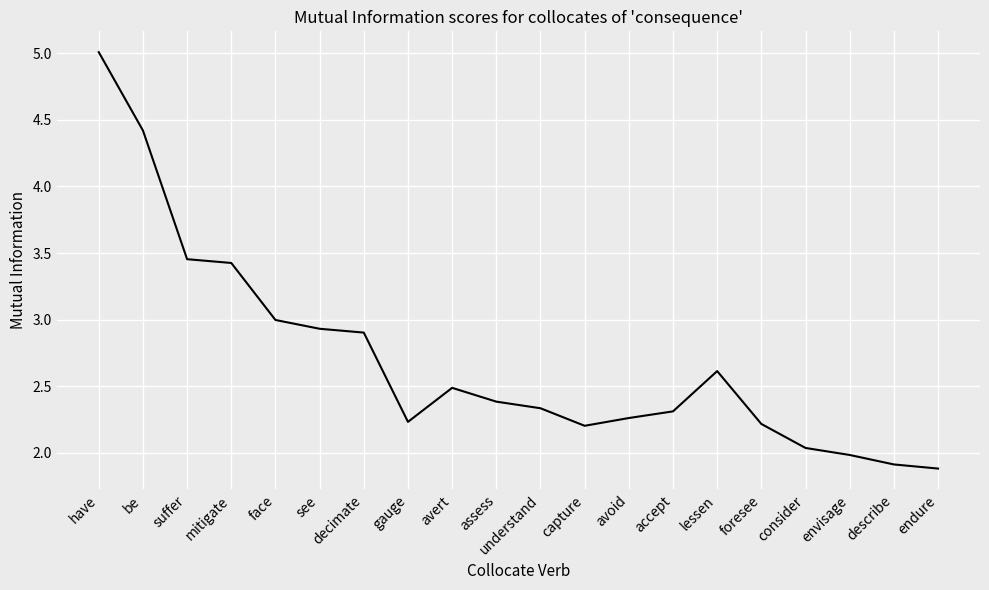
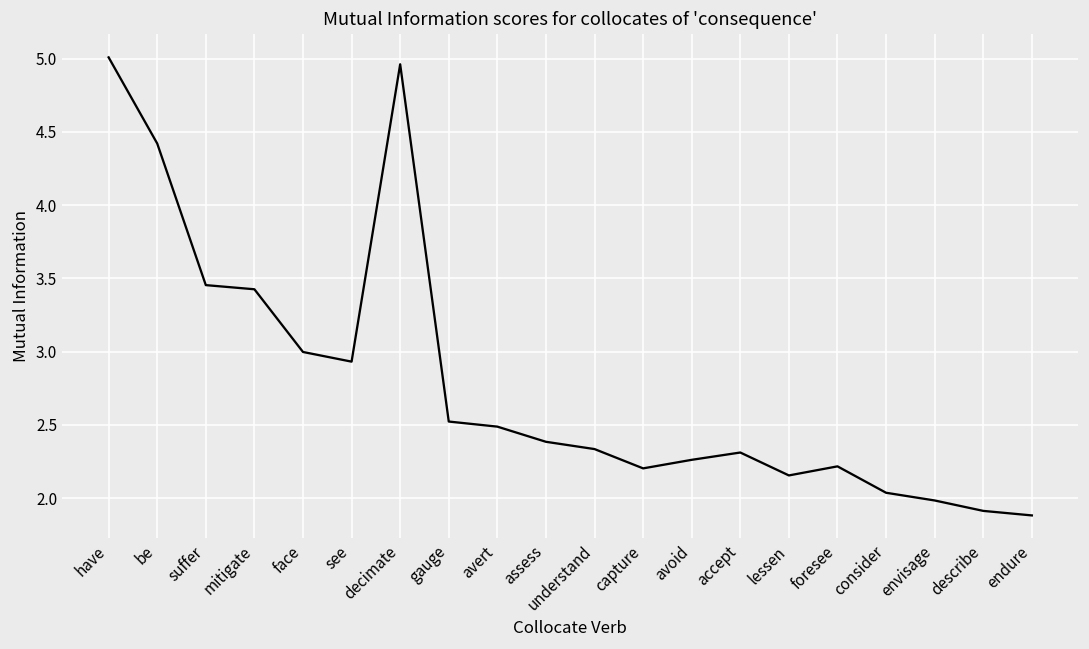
  {
    "have": 5.01,
    "be": 4.42,
    "suffer": 3.45,
    "mitigate": 3.43,
    "face": 3.00,
    "see": 2.93,
-   "decimate": 2.90,
-   "gauge": 2.23,
+   "decimate": 4.96,
+   "gauge": 2.52,
    "avert": 2.49,
    "assess": 2.38,
    "understand": 2.33,
    "capture": 2.20,
    "avoid": 2.26,
    "accept": 2.31,
-   "lessen": 2.61,
+   "lessen": 2.15,
    "foresee": 2.22,
    "consider": 2.04,
    "envisage": 1.98,
    "describe": 1.91,
    "endure": 1.88
  }
